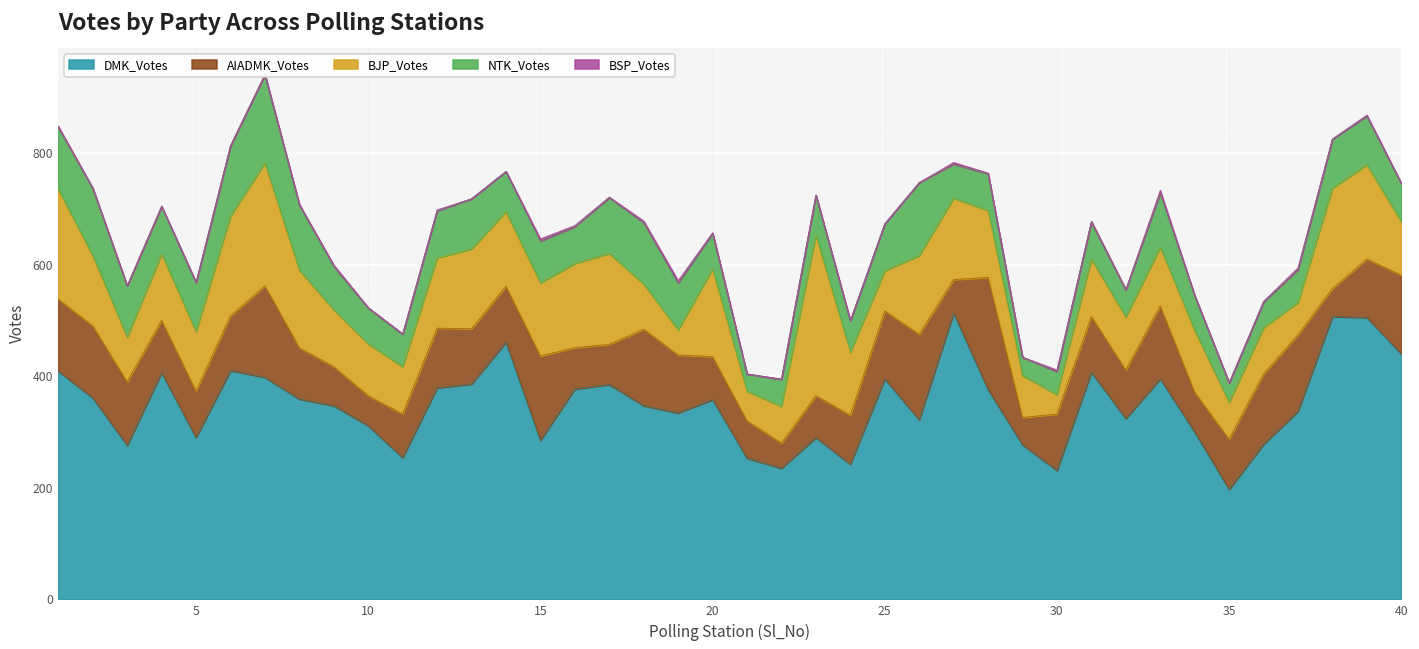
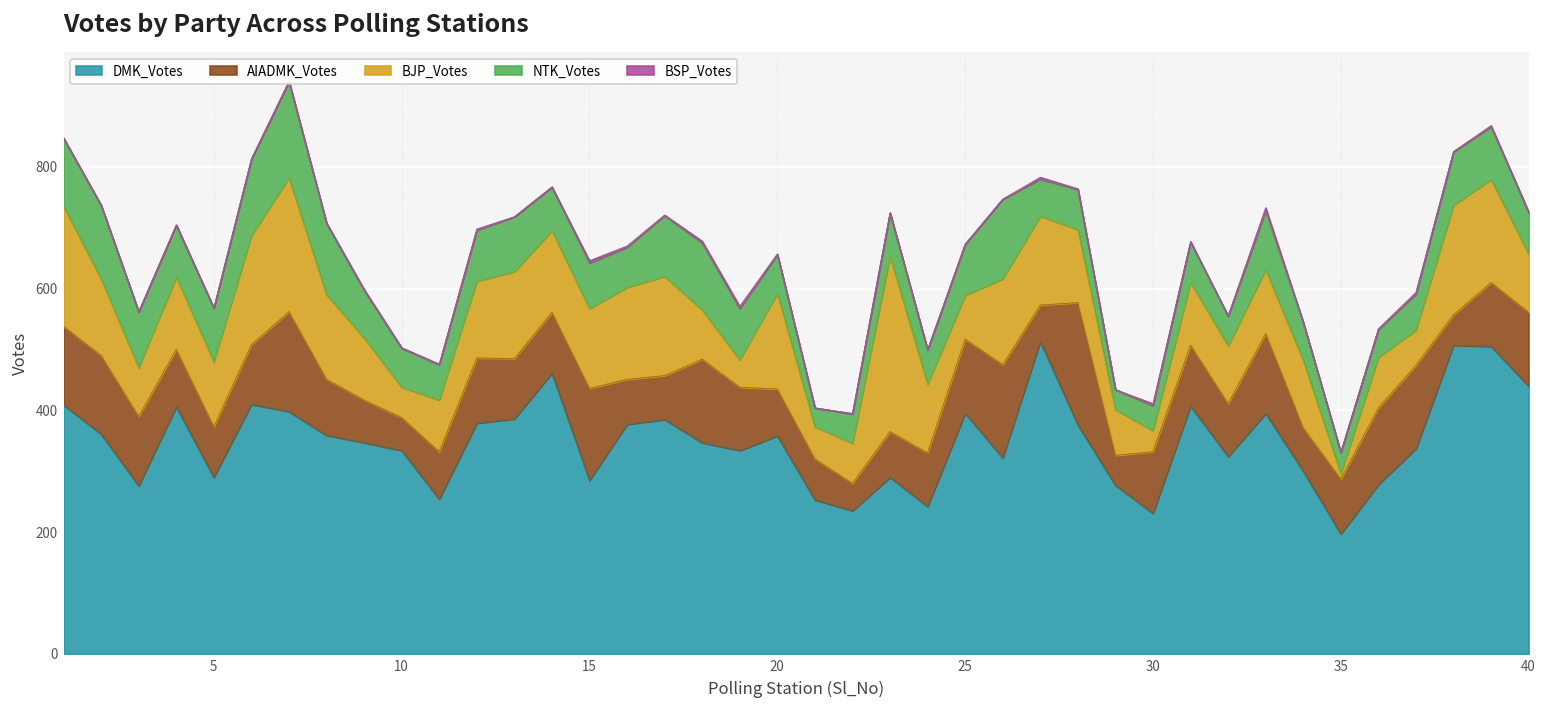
  {
    "DMK_Votes": {
      "5": 290,
-     "10": 310,
+     "10": 330,
      "15": 290,
      "20": 360,
      "25": 400,
      "30": 230,
      "35": 200,
      "40": 440
    },
    "AIADMK_Votes": {
      "5": 80,
      "10": 50,
      "15": 150,
      "20": 80,
      "25": 120,
      "30": 100,
      "35": 90,
-     "40": 140
+     "40": 120
    },
    "BJP_Votes": {
      "5": 110,
-     "10": 90,
+     "10": 50,
      "15": 130,
      "20": 160,
      "25": 70,
      "30": 40,
-     "35": 70,
+     "35": 10,
      "40": 100
    }
  }
